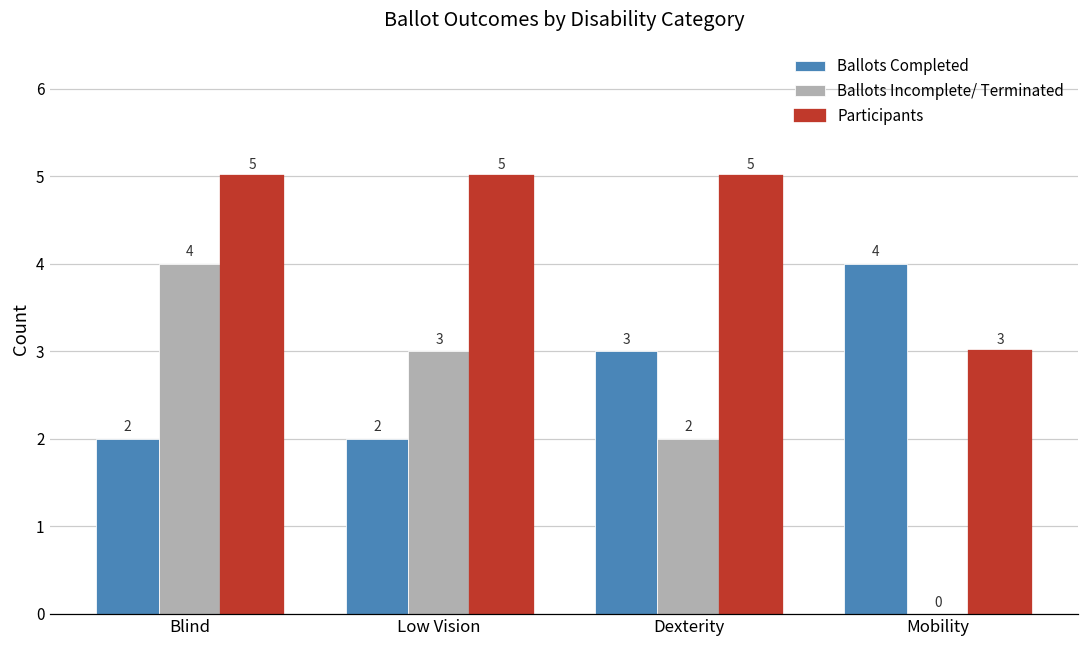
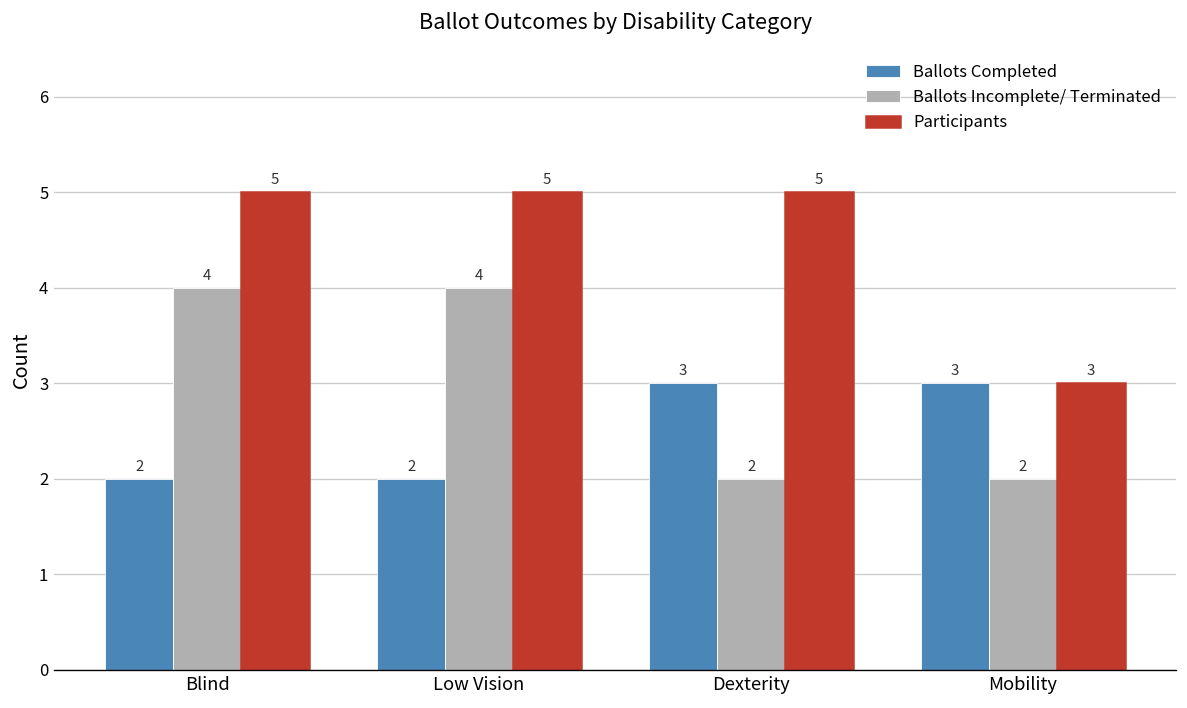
  {
    "Ballots Completed": {
      "Blind": 2,
      "Low Vision": 2,
      "Dexterity": 3,
-     "Mobility": 4
+     "Mobility": 3
    },
    "Ballots Incomplete/ Terminated": {
      "Blind": 4,
-     "Low Vision": 3,
+     "Low Vision": 4,
      "Dexterity": 2,
-     "Mobility": 0
+     "Mobility": 2
    },
    "Participants": {
      "Blind": 5,
      "Low Vision": 5,
      "Dexterity": 5,
      "Mobility": 3
    }
  }
